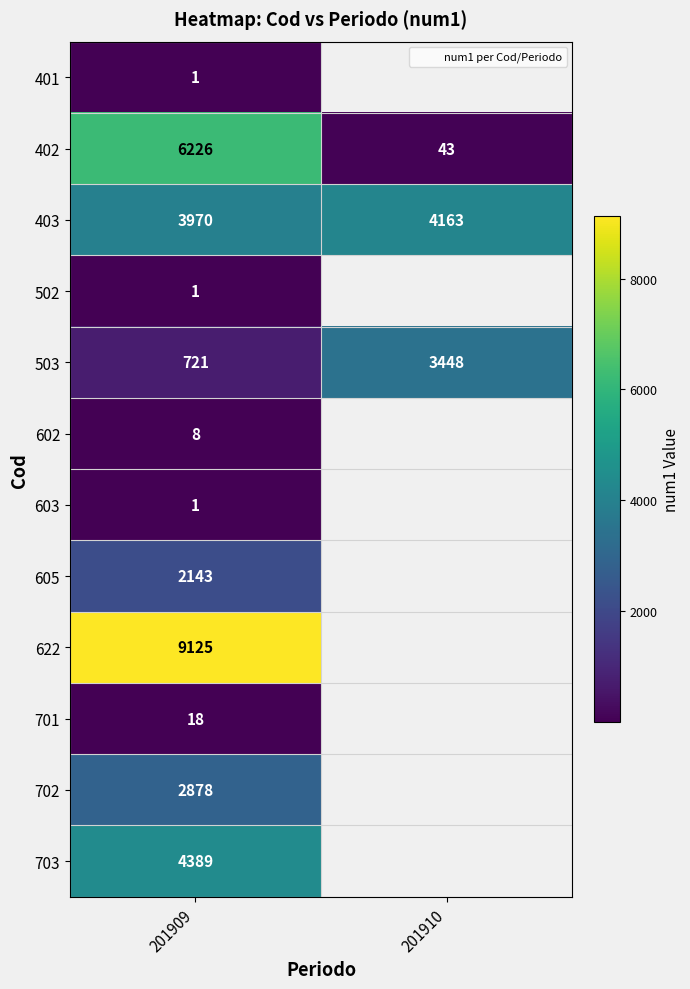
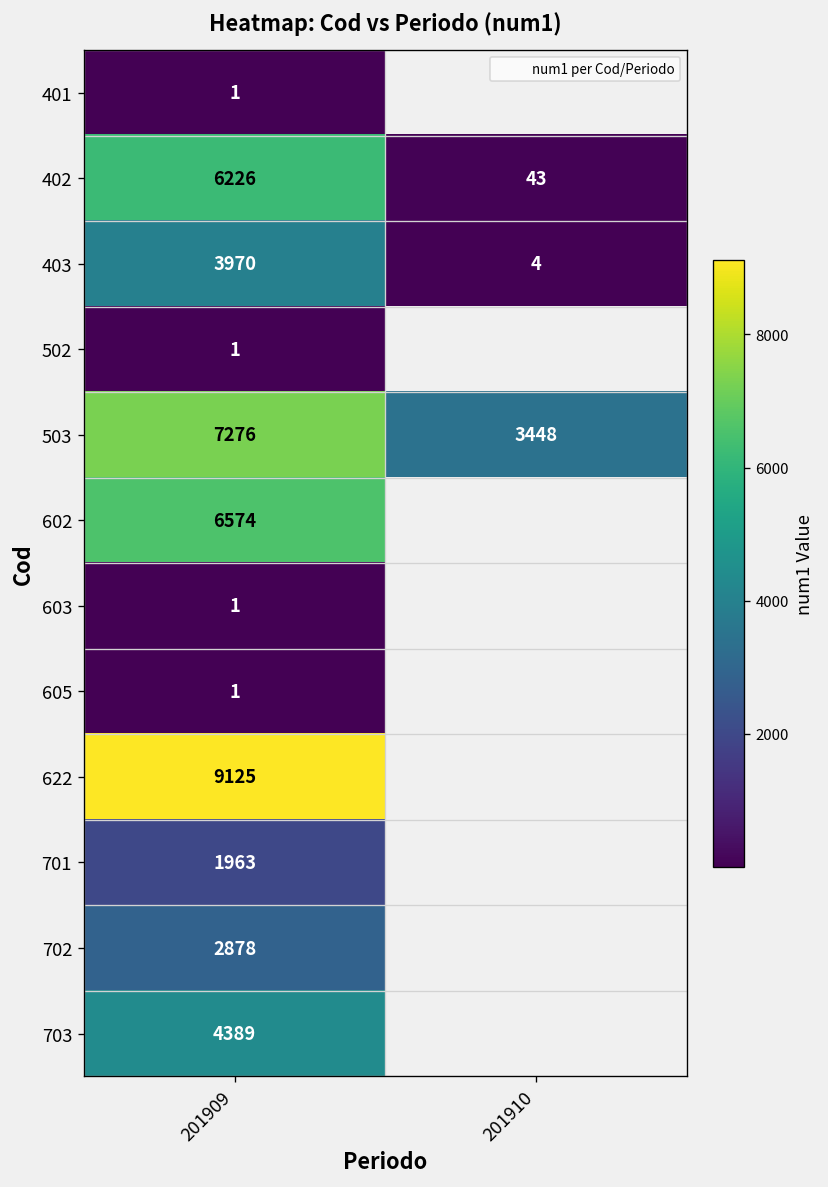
  {
    "401": {
      "201909": 1
    },
    "402": {
      "201909": 6226,
      "201910": 43
    },
    "403": {
      "201909": 3970,
-     "201910": 4163
+     "201910": 4
    },
    "502": {
      "201909": 1
    },
    "503": {
-     "201909": 721,
+     "201909": 7276,
      "201910": 3448
    },
    "602": {
-     "201909": 8
+     "201909": 6574
    },
    "603": {
      "201909": 1
    },
    "605": {
-     "201909": 2143
+     "201909": 1
    },
    "622": {
      "201909": 9125
    },
    "701": {
-     "201909": 18
+     "201909": 1963
    },
    "702": {
      "201909": 2878
    },
    "703": {
      "201909": 4389
    }
  }
